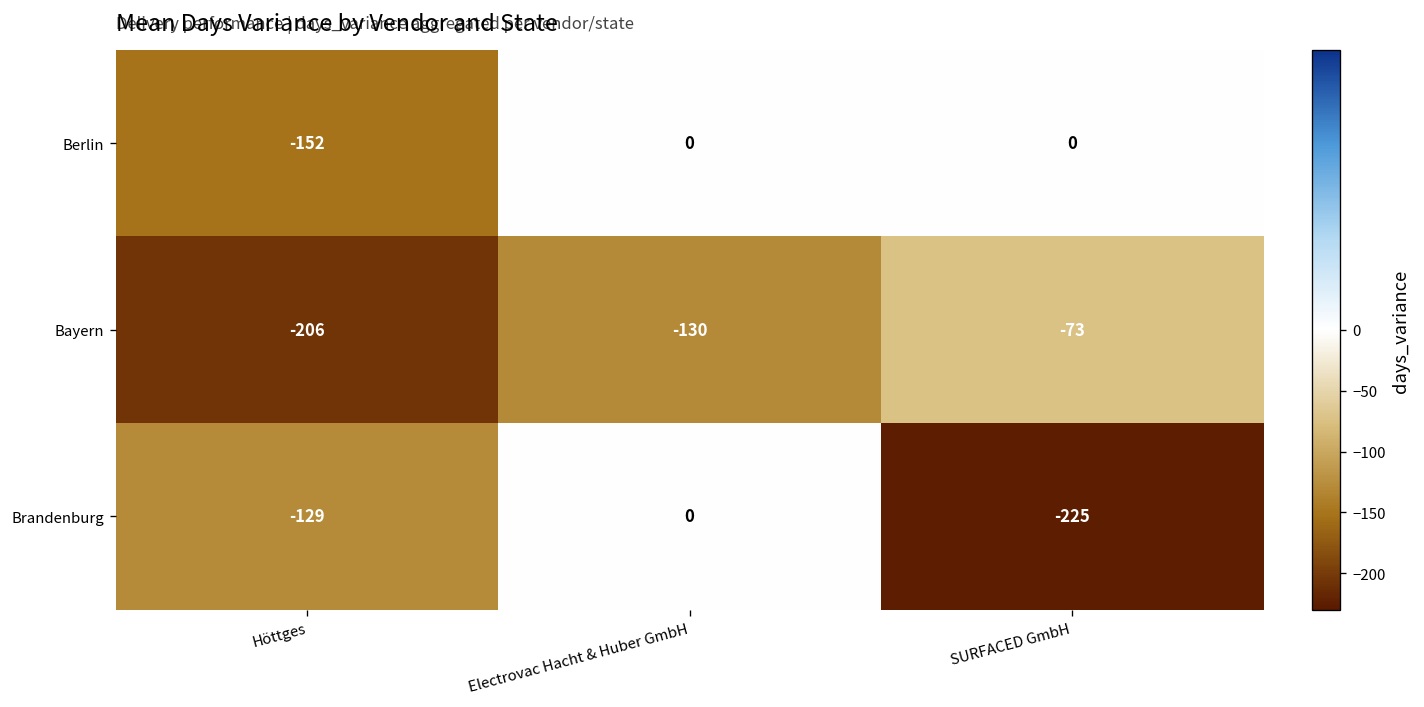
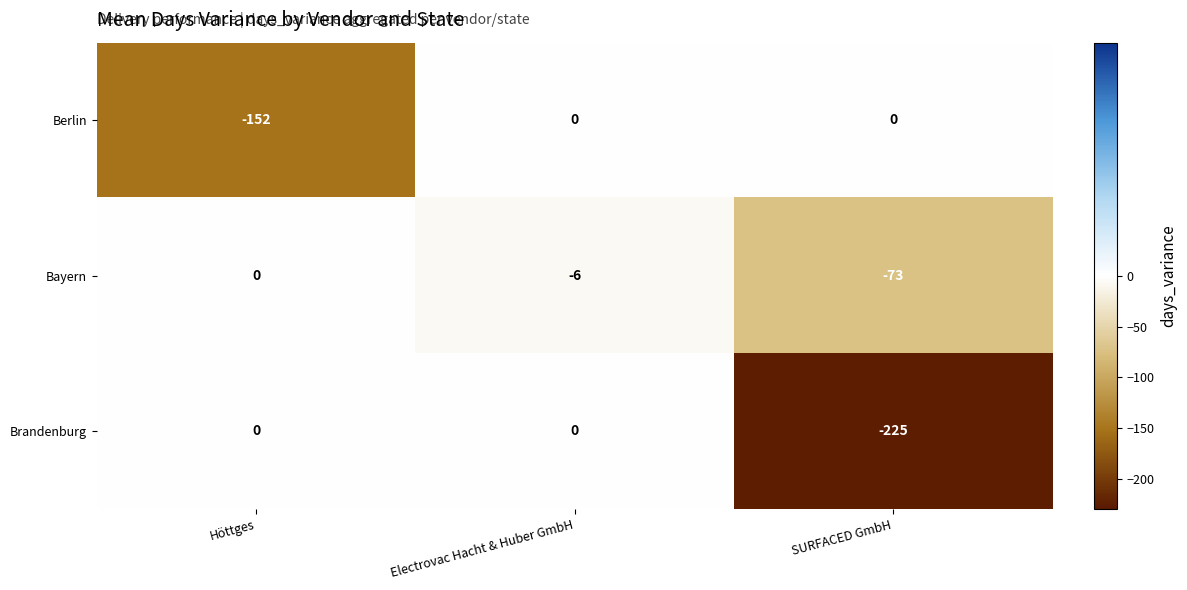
  {
    "Berlin": {
      "Höttges": -152,
      "Electrovac Hacht & Huber GmbH": 0,
      "SURFACED GmbH": 0
    },
    "Bayern": {
-     "Höttges": -206,
-     "Electrovac Hacht & Huber GmbH": -130,
+     "Höttges": 0,
+     "Electrovac Hacht & Huber GmbH": -6,
      "SURFACED GmbH": -73
    },
    "Brandenburg": {
-     "Höttges": -129,
+     "Höttges": 0,
      "Electrovac Hacht & Huber GmbH": 0,
      "SURFACED GmbH": -225
    }
  }
